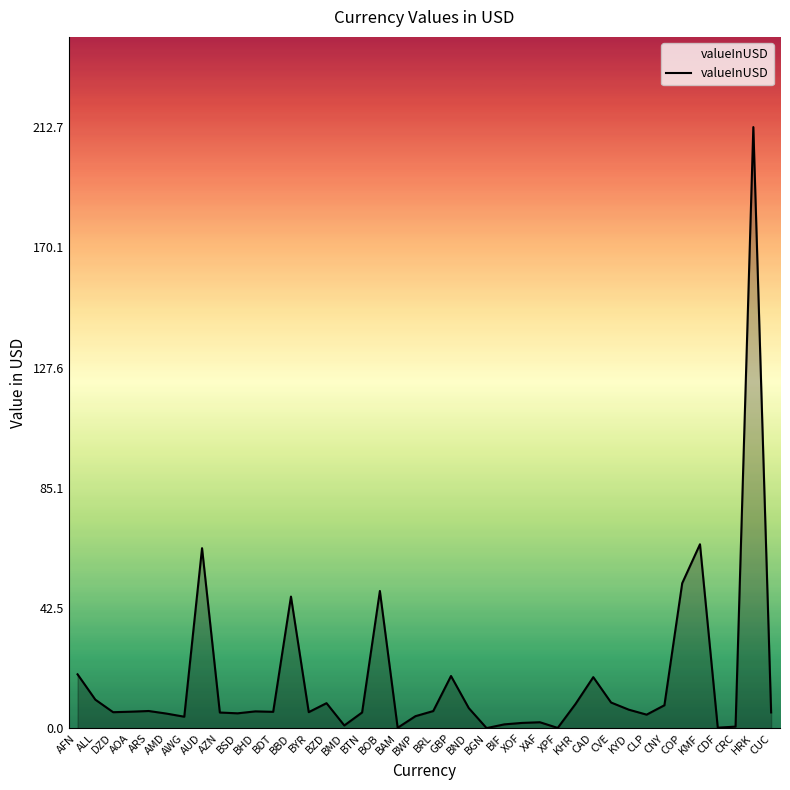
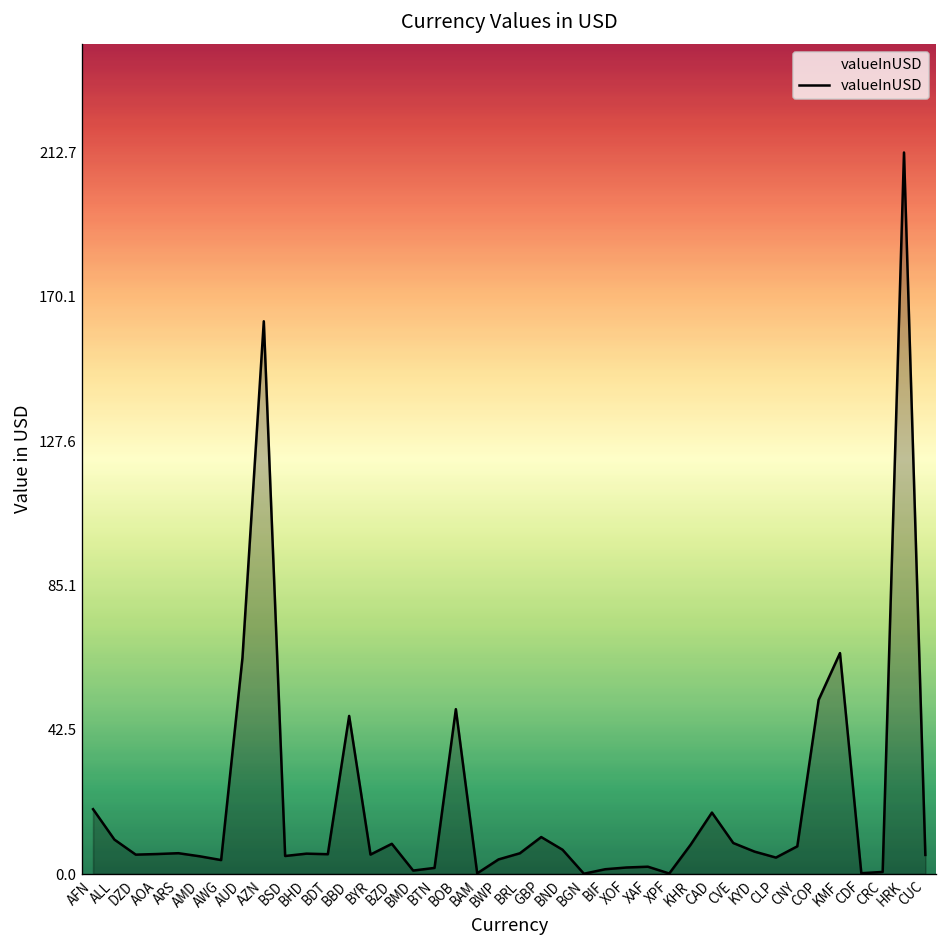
  {
    "AFN": 19,
    "ALL": 10,
    "DZD": 6,
    "AOA": 6,
    "ARS": 6,
    "AMD": 5,
    "AWG": 4,
    "AUD": 64,
-   "AZN": 6,
+   "AZN": 163,
    "BSD": 5,
    "BHD": 6,
    "BDT": 6,
    "BBD": 47,
    "BYR": 6,
    "BZD": 9,
    "BMD": 1,
-   "BTN": 6,
+   "BTN": 2,
    "BOB": 49,
    "BAM": 0,
    "BWP": 4,
    "BRL": 6,
-   "GBP": 19,
+   "GBP": 11,
    "BND": 7,
    "BGN": 0,
    "BIF": 1,
    "XOF": 2,
    "XAF": 2,
    "XPF": 0,
    "KHR": 9,
    "CAD": 18,
    "CVE": 9,
    "KYD": 7,
    "CLP": 5,
    "CNY": 8,
    "COP": 51,
    "KMF": 65,
    "CDF": 0,
    "CRC": 1,
    "HRK": 213,
    "CUC": 6
  }
